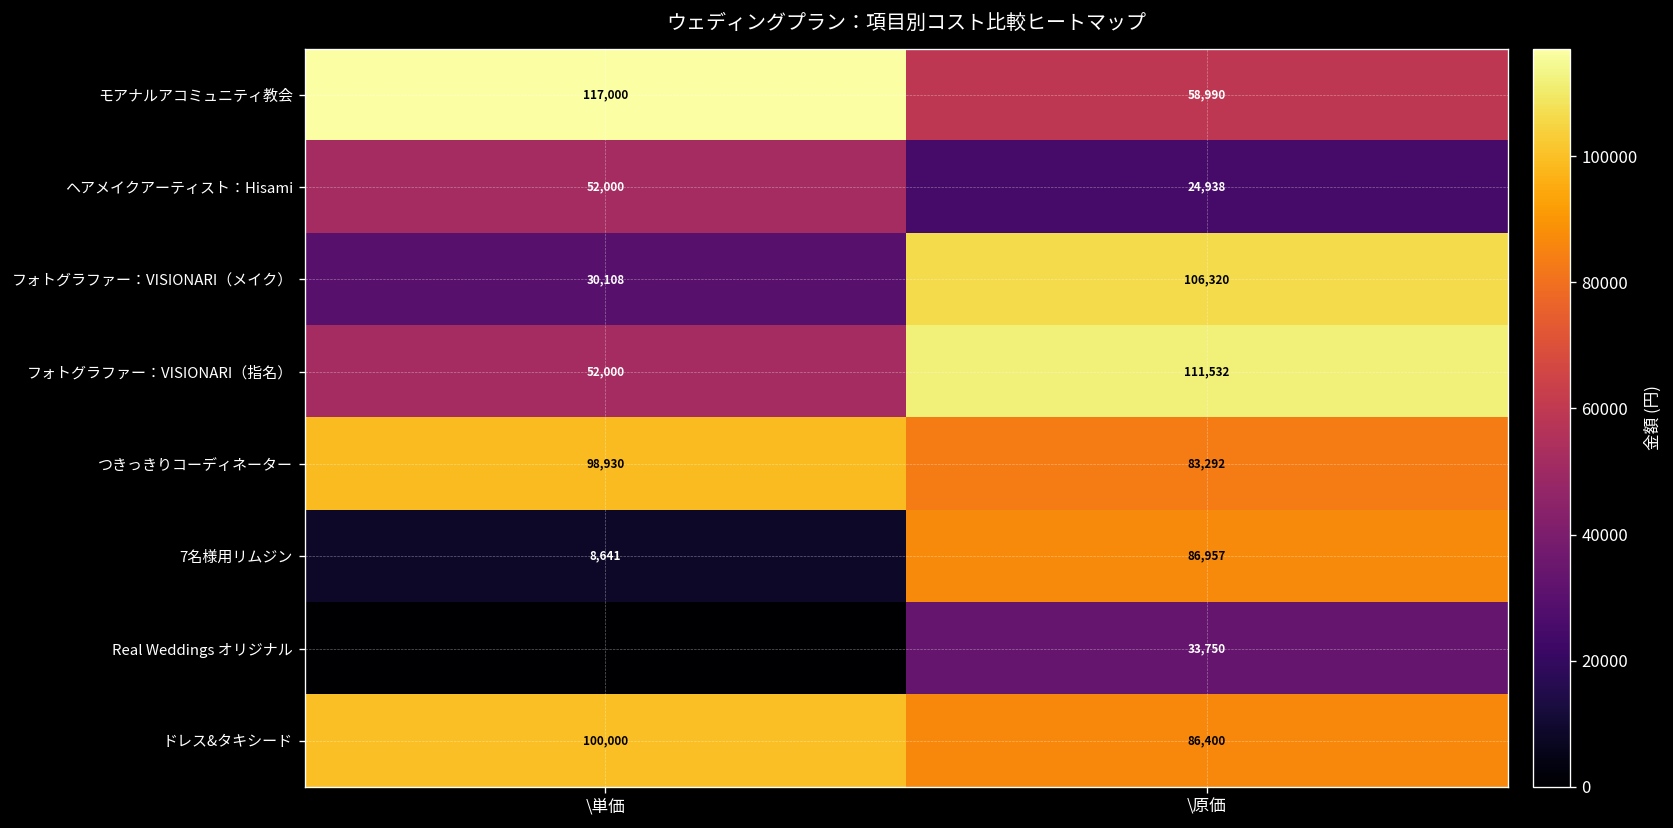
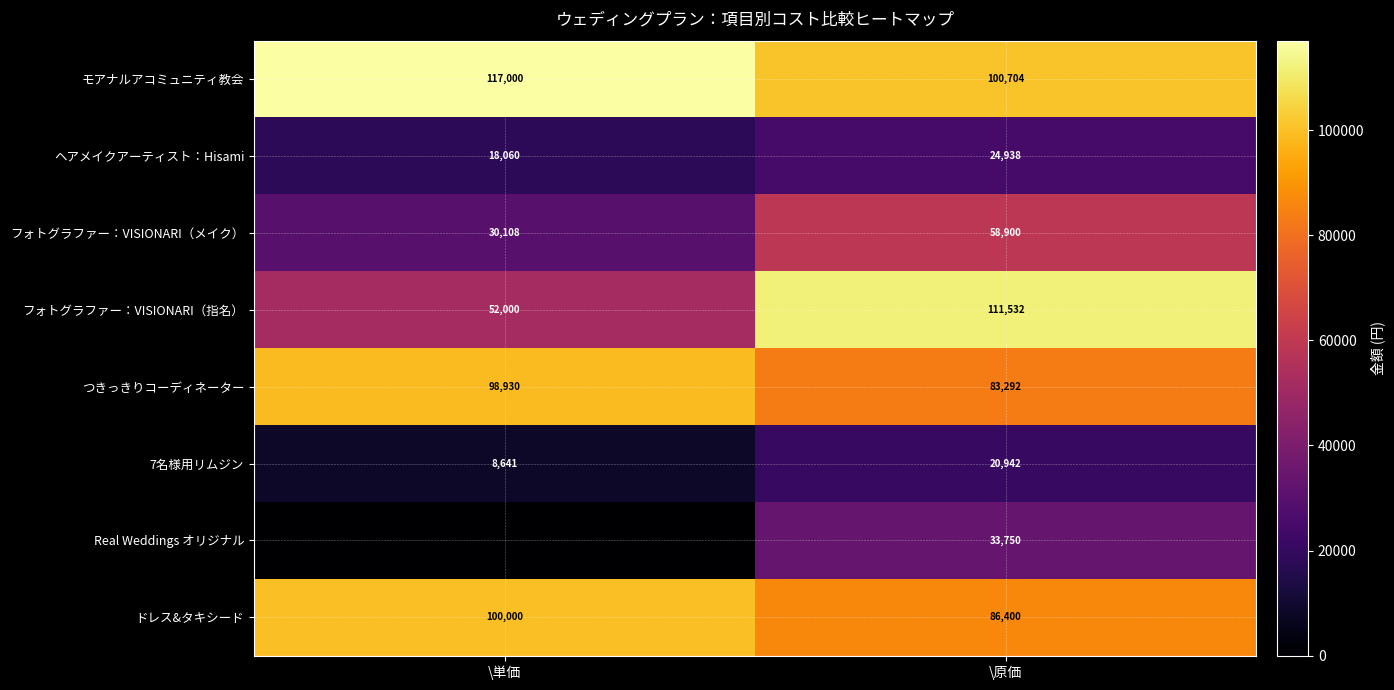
  {
    "モアナルアコミュニティ教会": {
      "\\単価": "117,000",
-     "\\原価": "58,990"
+     "\\原価": "100,704"
    },
    "ヘアメイクアーティスト：Hisami": {
-     "\\単価": "52,000",
+     "\\単価": "18,060",
      "\\原価": "24,938"
    },
    "フォトグラファー：VISIONARI（メイク）": {
      "\\単価": "30,108",
-     "\\原価": "106,320"
+     "\\原価": "58,900"
    },
    "フォトグラファー：VISIONARI（指名）": {
      "\\単価": "52,000",
      "\\原価": "111,532"
    },
    "つきっきりコーディネーター": {
      "\\単価": "98,930",
      "\\原価": "83,292"
    },
    "7名様用リムジン": {
      "\\単価": "8,641",
-     "\\原価": "86,957"
+     "\\原価": "20,942"
    },
    "Real Weddings オリジナル": {
      "\\原価": "33,750"
    },
    "ドレス&タキシード": {
      "\\単価": "100,000",
      "\\原価": "86,400"
    }
  }
